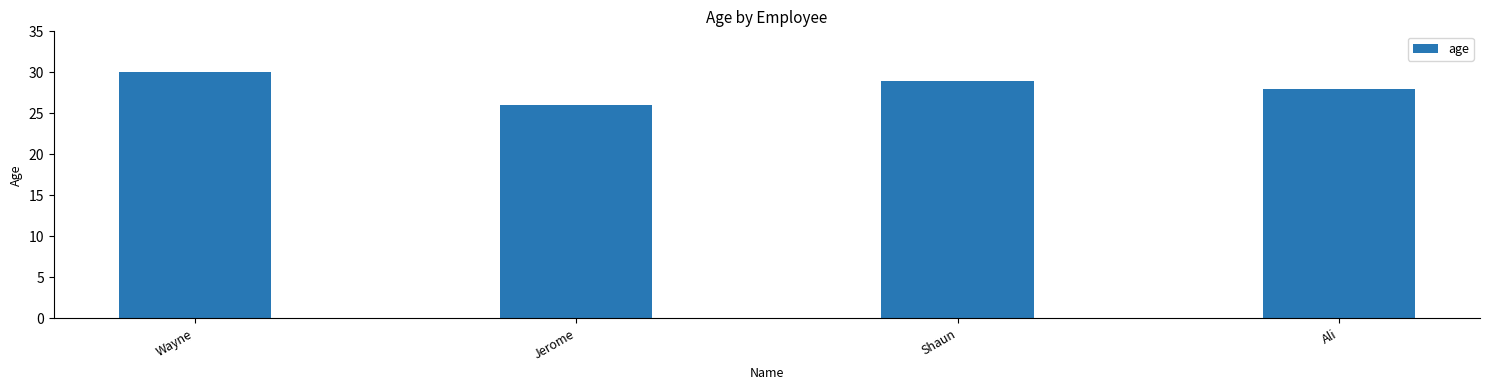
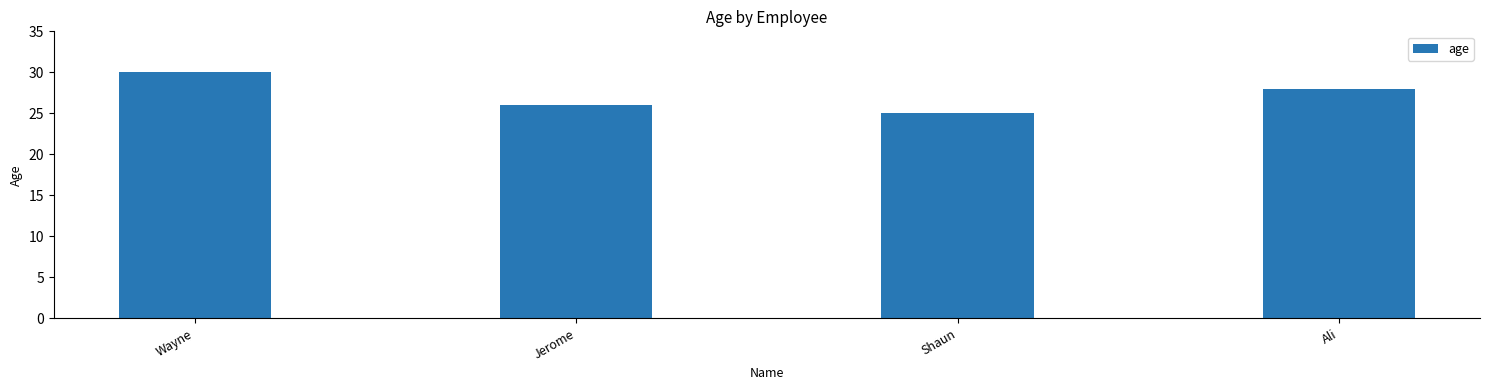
  {
    "Wayne": 30,
    "Jerome": 26,
-   "Shaun": 29,
+   "Shaun": 25,
    "Ali": 28
  }
